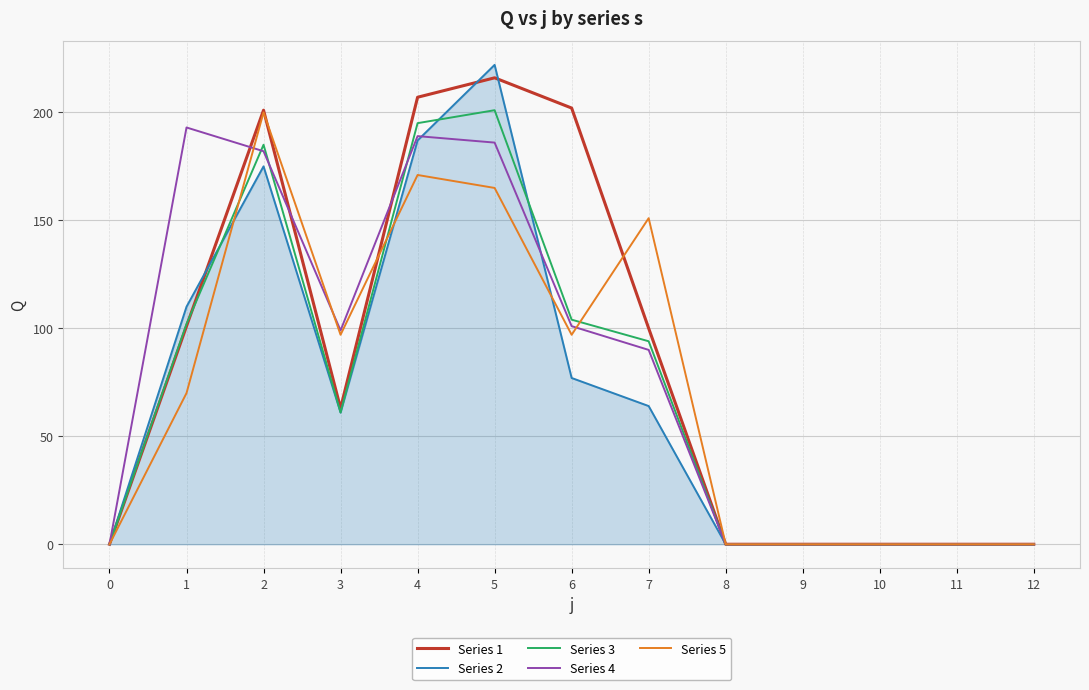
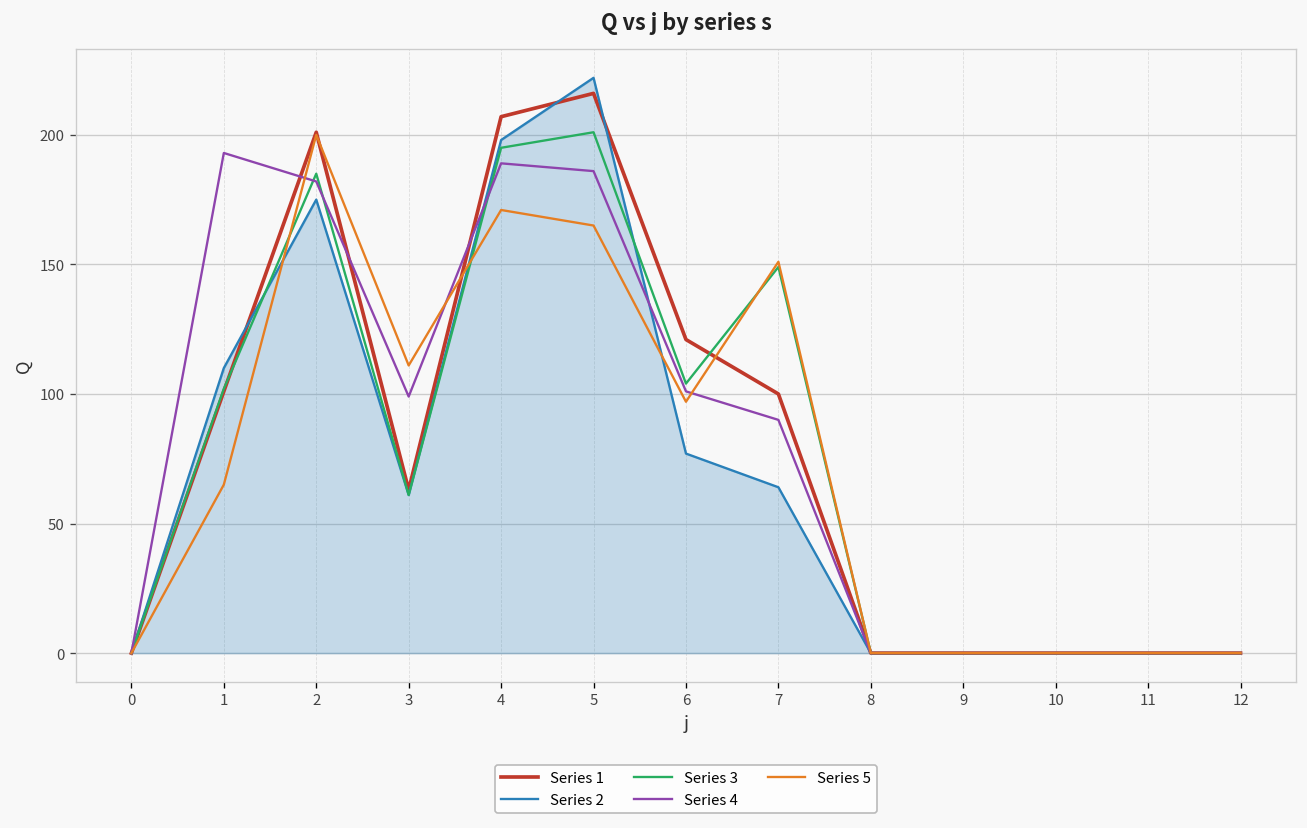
  {
    "Series 1": {
      "3": 63,
      "4": 207,
      "5": 216,
-     "6": 202,
+     "6": 121,
      "7": 100
    },
    "Series 2": {
      "1": 110,
      "2": 175,
-     "4": 187,
+     "4": 198,
      "5": 222,
      "6": 77,
      "7": 64
    },
    "Series 3": {
      "2": 185,
      "4": 195,
      "5": 201,
      "6": 104,
-     "7": 94
+     "7": 149
    },
    "Series 4": {
      "1": 193,
      "2": 182,
      "3": 99,
      "4": 189,
      "5": 186,
      "6": 101,
      "7": 90
    },
    "Series 5": {
-     "1": 70,
-     "3": 97,
+     "1": 65,
+     "3": 111,
      "4": 171,
      "5": 165,
      "6": 97,
      "7": 151
    }
  }
